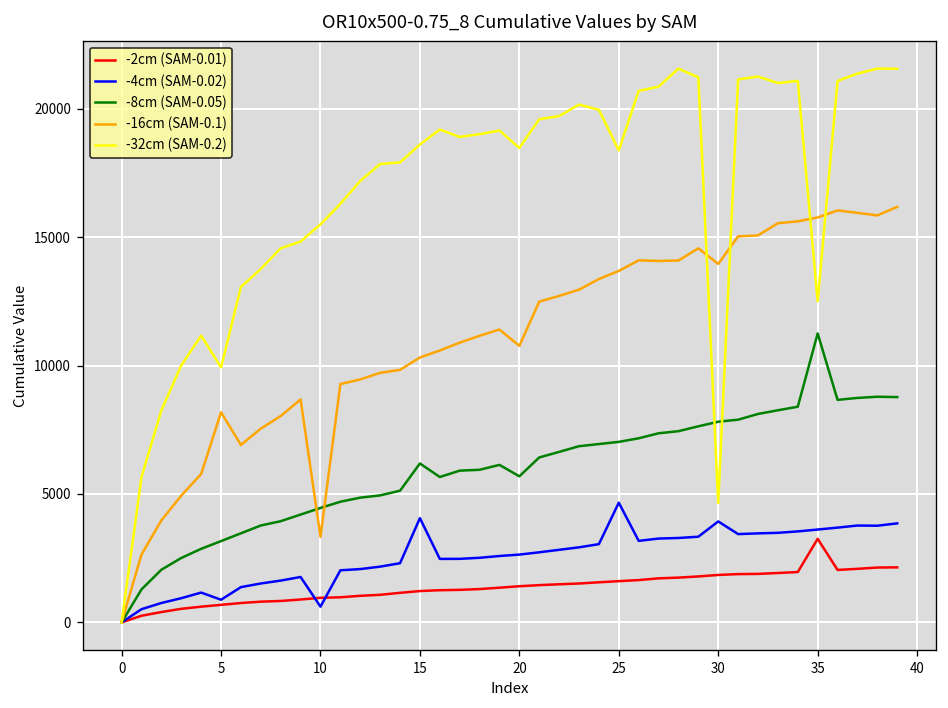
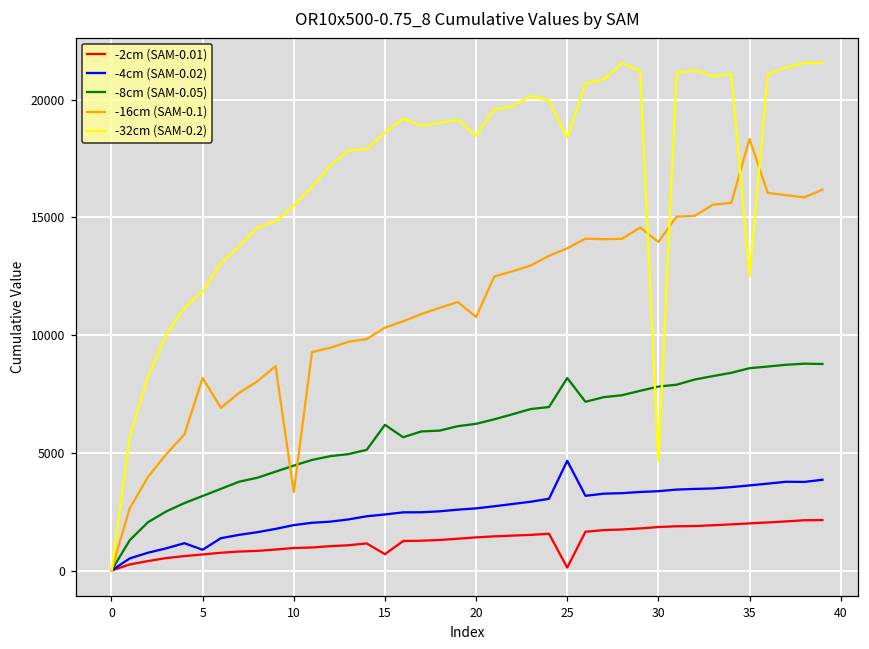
  {
    "-2cm (SAM-0.01)": {
      "5": 700,
      "10": 1000,
-     "15": 1200,
+     "15": 700,
      "20": 1400,
-     "25": 1600,
+     "25": 100,
      "30": 1800,
-     "35": 3300
+     "35": 2000
    },
    "-4cm (SAM-0.02)": {
      "5": 900,
-     "10": 600,
-     "15": 4100,
+     "10": 1900,
+     "15": 2400,
      "20": 2600,
      "25": 4700,
-     "30": 3900,
+     "30": 3400,
      "35": 3600
    },
    "-8cm (SAM-0.05)": {
      "5": 3200,
      "10": 4500,
      "15": 6200,
-     "20": 5700,
-     "25": 7000,
+     "20": 6200,
+     "25": 8200,
      "30": 7800,
-     "35": 11300
+     "35": 8600
    },
    "-16cm (SAM-0.1)": {
      "5": 8200,
      "10": 3300,
      "15": 10300,
      "20": 10800,
      "25": 13700,
      "30": 14000,
-     "35": 15800
+     "35": 18300
    },
    "-32cm (SAM-0.2)": {
-     "5": 9900,
+     "5": 11900,
      "10": 15500,
      "15": 18600,
      "20": 18500,
      "25": 18400,
      "30": 4600,
      "35": 12500
    }
  }
